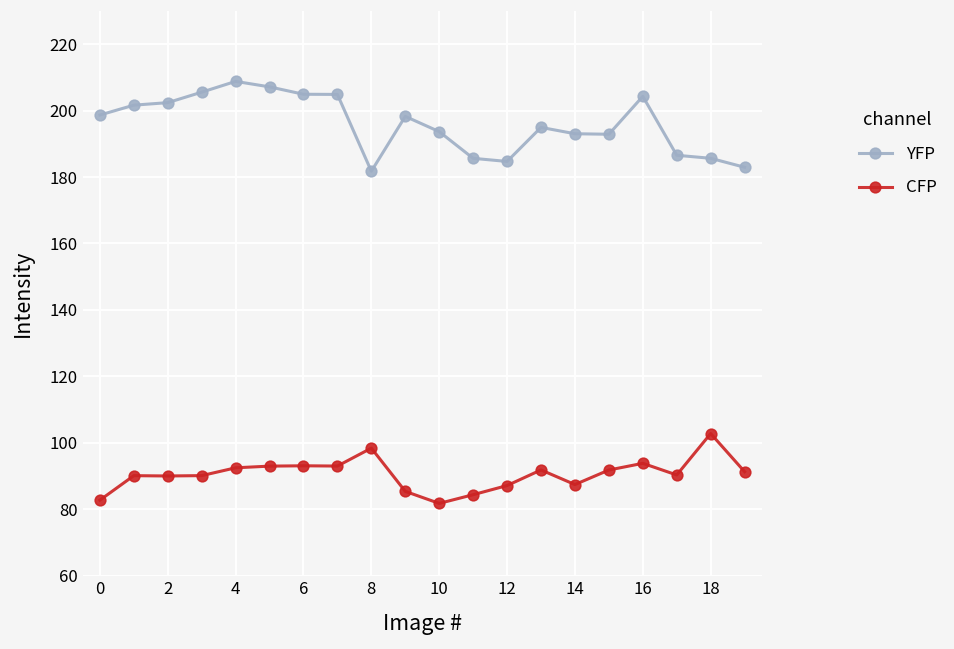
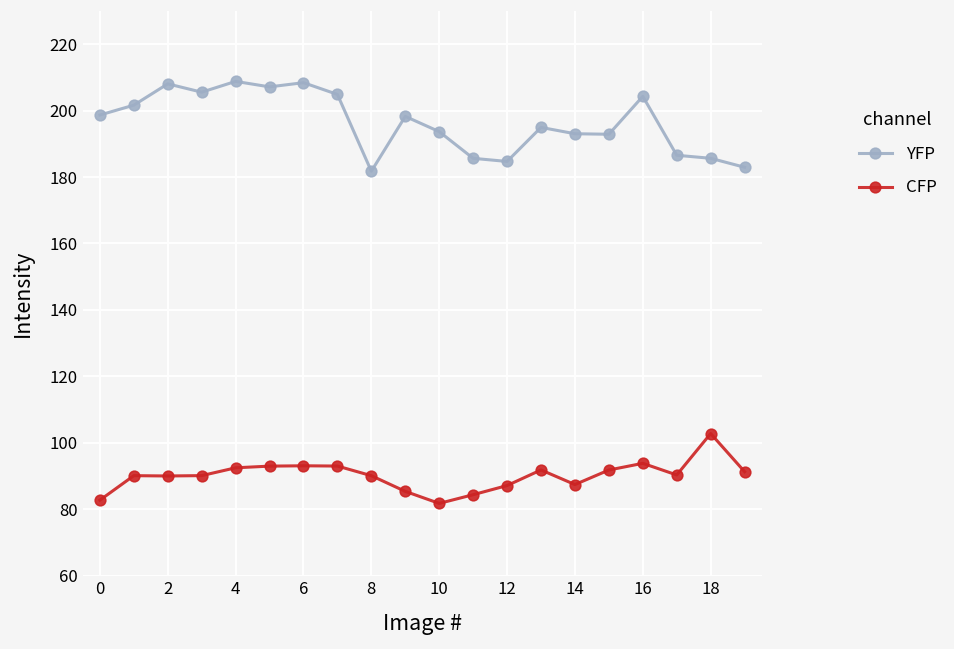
  {
    "YFP": {
      "0": 199,
-     "2": 202,
+     "2": 208,
      "4": 209,
-     "6": 205,
+     "6": 208,
      "8": 182,
      "10": 194,
      "12": 185,
      "14": 193,
      "16": 204,
      "18": 186
    },
    "CFP": {
      "0": 83,
      "2": 90,
      "4": 92,
      "6": 93,
-     "8": 98,
+     "8": 90,
      "10": 82,
      "12": 87,
      "14": 87,
      "16": 94,
      "18": 103
    }
  }
